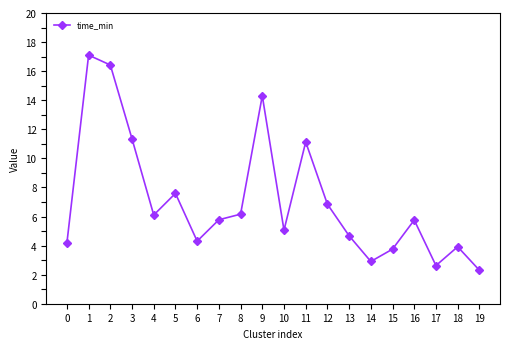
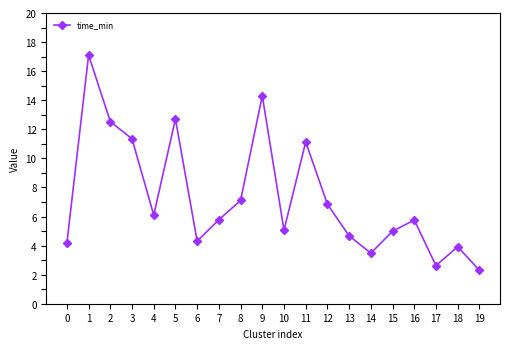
  {
    "0": 4.2,
    "1": 17.1,
-   "2": 16.4,
+   "2": 12.5,
    "3": 11.3,
    "4": 6.1,
-   "5": 7.6,
+   "5": 12.7,
    "6": 4.3,
    "7": 5.8,
-   "8": 6.2,
+   "8": 7.1,
    "9": 14.3,
    "10": 5.1,
    "11": 11.1,
    "12": 6.8,
    "13": 4.7,
-   "14": 2.9,
-   "15": 3.8,
+   "14": 3.5,
+   "15": 5.0,
    "16": 5.8,
    "17": 2.6,
    "18": 3.9,
    "19": 2.3
  }
